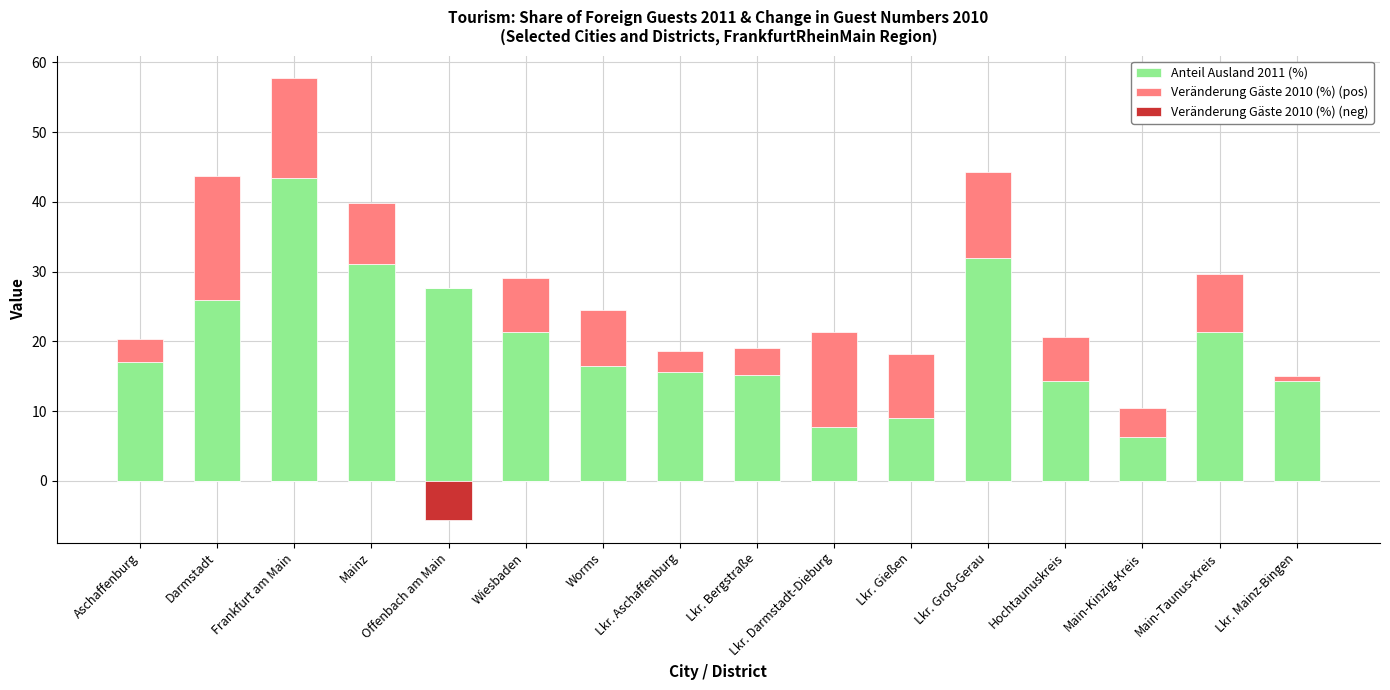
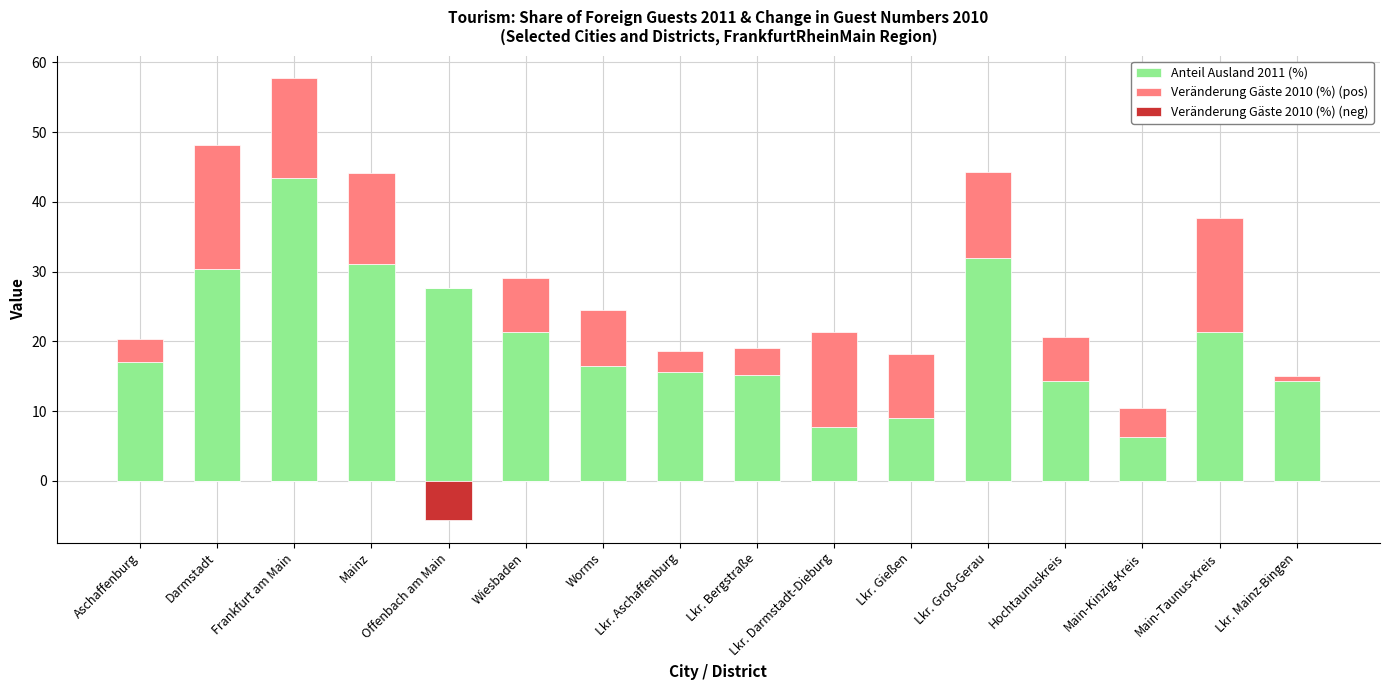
  {
    "Anteil Ausland 2011 (%)": {
      "Aschaffenburg": 17,
-     "Darmstadt": 26,
+     "Darmstadt": 30,
      "Frankfurt am Main": 43,
      "Mainz": 31,
      "Offenbach am Main": 28,
      "Wiesbaden": 21,
      "Worms": 17,
      "Lkr. Aschaffenburg": 16,
      "Lkr. Bergstraße": 15,
      "Lkr. Darmstadt-Dieburg": 8,
      "Lkr. Gießen": 9,
      "Lkr. Groß-Gerau": 32,
      "Hochtaunuskreis": 14,
      "Main-Kinzig-Kreis": 6,
      "Main-Taunus-Kreis": 21,
      "Lkr. Mainz-Bingen": 14
    },
    "Veränderung Gäste 2010 (%) (pos)": {
      "Aschaffenburg": 3,
      "Darmstadt": 18,
      "Frankfurt am Main": 14,
-     "Mainz": 9,
+     "Mainz": 13,
      "Offenbach am Main": 0,
      "Wiesbaden": 8,
      "Worms": 8,
      "Lkr. Aschaffenburg": 3,
      "Lkr. Bergstraße": 4,
      "Lkr. Darmstadt-Dieburg": 14,
      "Lkr. Gießen": 9,
      "Lkr. Groß-Gerau": 12,
      "Hochtaunuskreis": 6,
      "Main-Kinzig-Kreis": 4,
-     "Main-Taunus-Kreis": 8,
+     "Main-Taunus-Kreis": 16,
      "Lkr. Mainz-Bingen": 1
    },
    "Veränderung Gäste 2010 (%) (neg)": {
      "Aschaffenburg": 0,
      "Darmstadt": 0,
      "Frankfurt am Main": 0,
      "Mainz": 0,
      "Offenbach am Main": -6,
      "Wiesbaden": 0,
      "Worms": 0,
      "Lkr. Aschaffenburg": 0,
      "Lkr. Bergstraße": 0,
      "Lkr. Darmstadt-Dieburg": 0,
      "Lkr. Gießen": 0,
      "Lkr. Groß-Gerau": 0,
      "Hochtaunuskreis": 0,
      "Main-Kinzig-Kreis": 0,
      "Main-Taunus-Kreis": 0,
      "Lkr. Mainz-Bingen": 0
    }
  }
